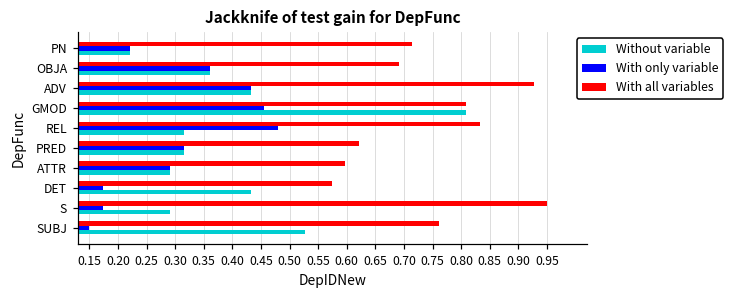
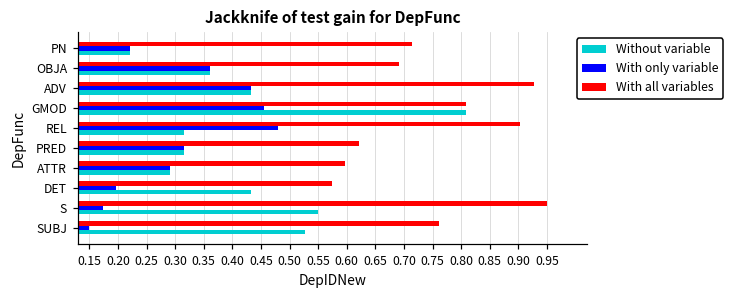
  {
    "Without variable": {
      "PN": 0.22,
      "OBJA": 0.36,
      "ADV": 0.43,
      "GMOD": 0.81,
      "REL": 0.31,
      "PRED": 0.31,
      "ATTR": 0.29,
      "DET": 0.43,
-     "S": 0.29,
+     "S": 0.55,
      "SUBJ": 0.53
    },
    "With only variable": {
      "PN": 0.22,
      "OBJA": 0.36,
      "ADV": 0.43,
      "GMOD": 0.46,
      "REL": 0.48,
      "PRED": 0.31,
      "ATTR": 0.29,
-     "DET": 0.17,
+     "DET": 0.20,
      "S": 0.17,
      "SUBJ": 0.15
    },
    "With all variables": {
      "PN": 0.71,
      "OBJA": 0.69,
      "ADV": 0.93,
      "GMOD": 0.81,
-     "REL": 0.83,
+     "REL": 0.90,
      "PRED": 0.62,
      "ATTR": 0.60,
      "DET": 0.57,
      "S": 0.95,
      "SUBJ": 0.76
    }
  }
